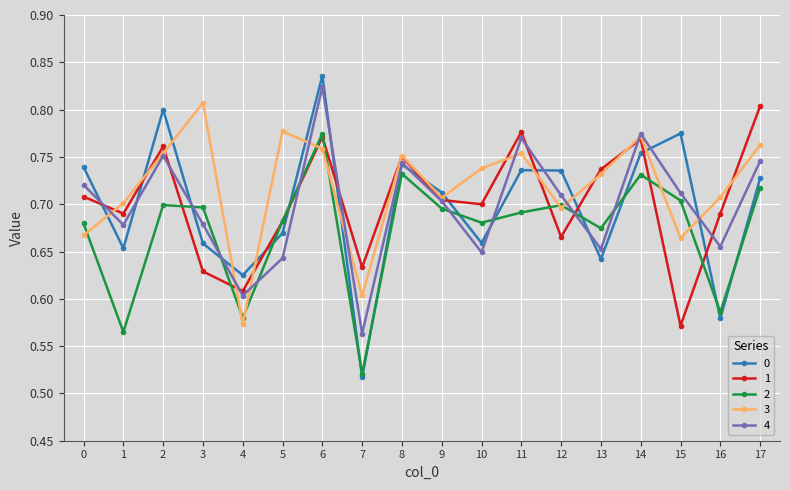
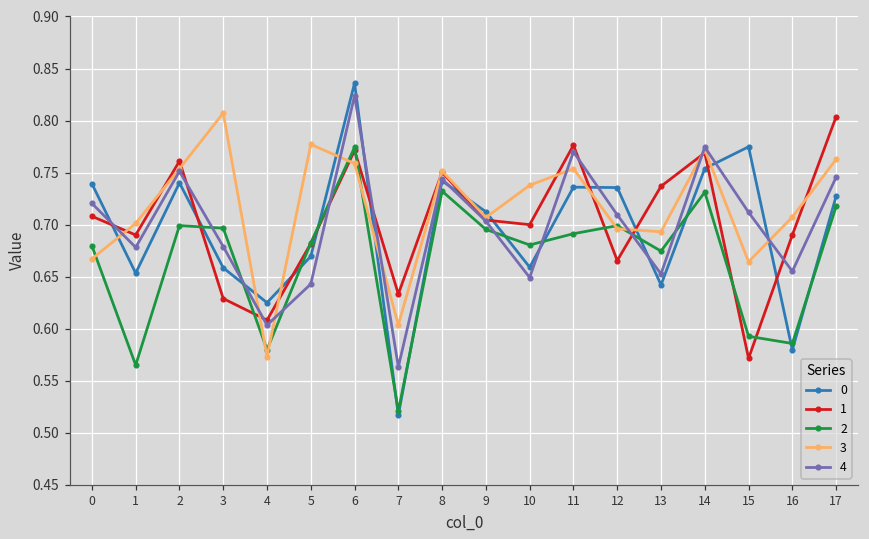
  {
    "0": {
      "0": 0.74,
      "1": 0.65,
-     "2": 0.80,
+     "2": 0.74,
      "3": 0.66,
      "4": 0.63,
      "5": 0.67,
      "6": 0.84,
      "7": 0.52,
      "9": 0.71,
      "10": 0.66,
      "11": 0.74,
      "12": 0.74,
      "13": 0.64,
      "14": 0.75,
      "15": 0.77,
      "16": 0.58,
      "17": 0.73
    },
    "1": {
      "0": 0.71,
      "1": 0.69,
      "2": 0.76,
      "3": 0.63,
      "4": 0.61,
      "6": 0.77,
      "7": 0.63,
      "10": 0.70,
      "11": 0.78,
      "12": 0.67,
      "13": 0.74,
      "14": 0.77,
      "15": 0.57,
      "16": 0.69,
      "17": 0.80
    },
    "2": {
      "0": 0.68,
      "1": 0.57,
      "2": 0.70,
      "3": 0.70,
      "4": 0.58,
      "6": 0.77,
      "7": 0.52,
      "8": 0.73,
      "9": 0.70,
      "10": 0.68,
      "11": 0.69,
      "12": 0.70,
      "13": 0.67,
      "14": 0.73,
-     "15": 0.70,
+     "15": 0.59,
      "16": 0.59,
      "17": 0.72
    },
    "3": {
      "0": 0.67,
      "1": 0.70,
      "3": 0.81,
      "4": 0.57,
      "5": 0.78,
      "6": 0.76,
      "7": 0.60,
      "10": 0.74,
      "11": 0.75,
      "12": 0.70,
-     "13": 0.73,
+     "13": 0.69,
      "15": 0.66,
      "16": 0.71,
      "17": 0.76
    },
    "4": {
      "0": 0.72,
      "1": 0.68,
      "3": 0.68,
      "4": 0.60,
      "5": 0.64,
      "6": 0.82,
      "7": 0.56,
      "10": 0.65,
      "11": 0.77,
      "12": 0.71,
      "13": 0.65,
      "15": 0.71,
      "16": 0.66,
      "17": 0.75
    }
  }
